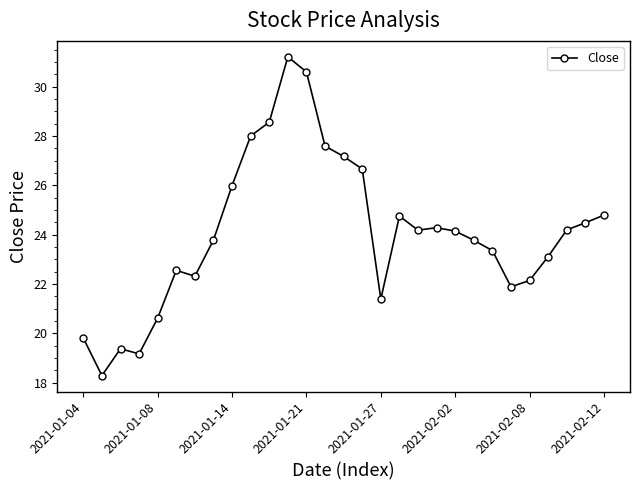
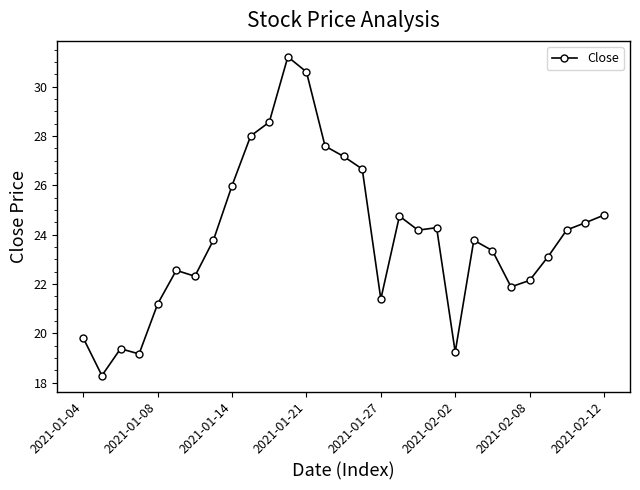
  {
    "2021-01-04": 19.8,
-   "2021-01-08": 20.6,
+   "2021-01-08": 21.2,
    "2021-01-14": 26.0,
    "2021-01-21": 30.6,
    "2021-01-27": 21.4,
-   "2021-02-02": 24.1,
+   "2021-02-02": 19.2,
    "2021-02-08": 22.1,
    "2021-02-12": 24.8
  }
